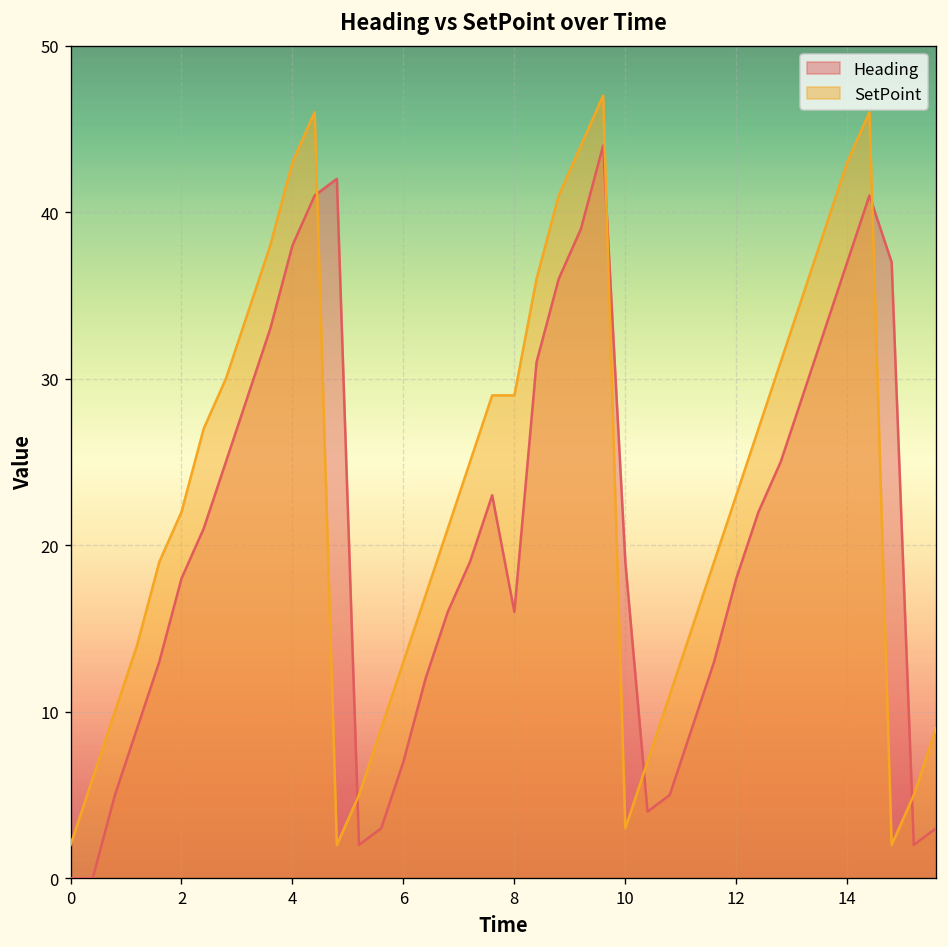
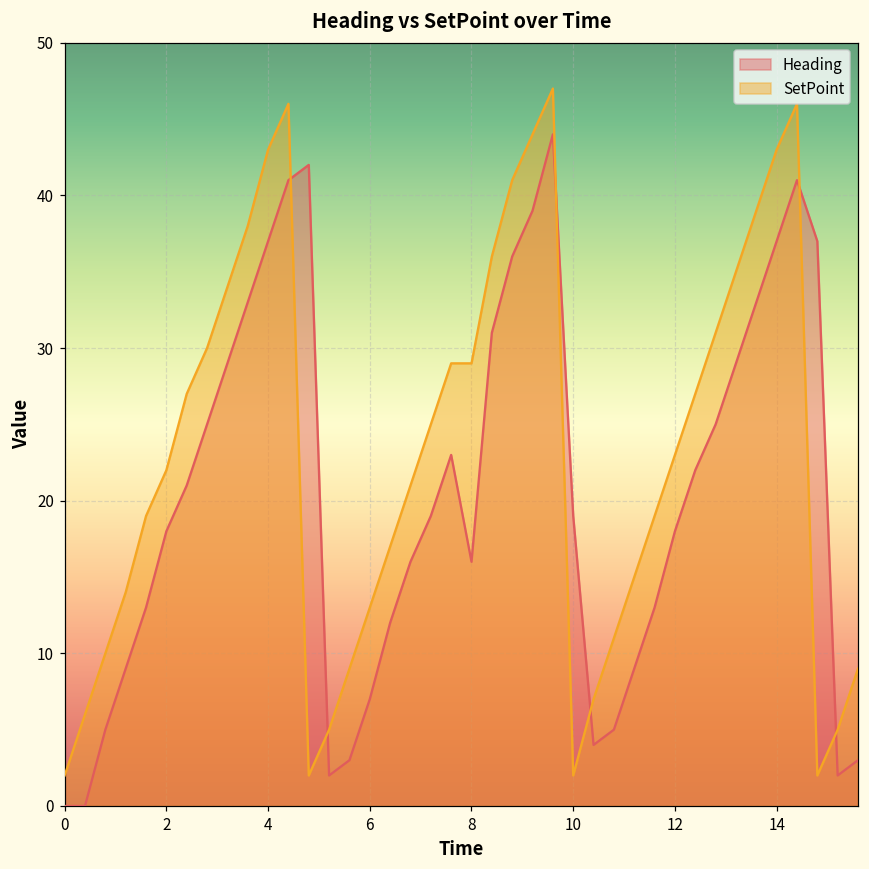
  {
    "Heading": {
      "0": 0,
      "2": 18,
-     "4": 38,
+     "4": 37,
      "6": 7,
      "8": 16,
      "10": 19,
      "12": 18,
      "14": 37
    },
    "SetPoint": {
      "0": 2,
      "2": 22,
      "4": 43,
      "6": 13,
      "8": 29,
-     "10": 3,
+     "10": 2,
      "12": 23,
      "14": 43
    }
  }
